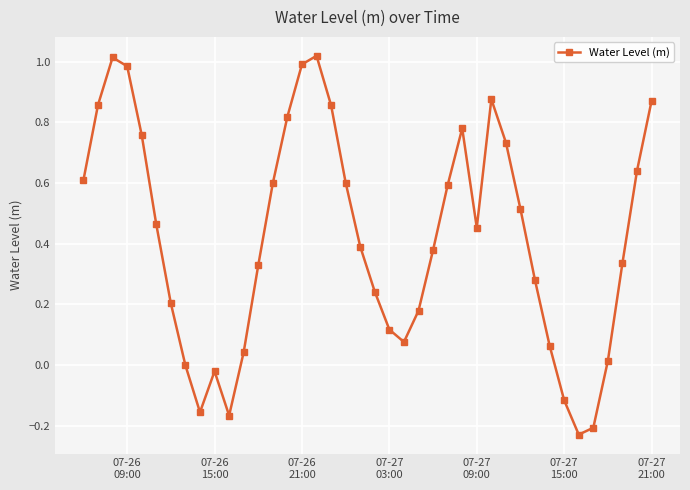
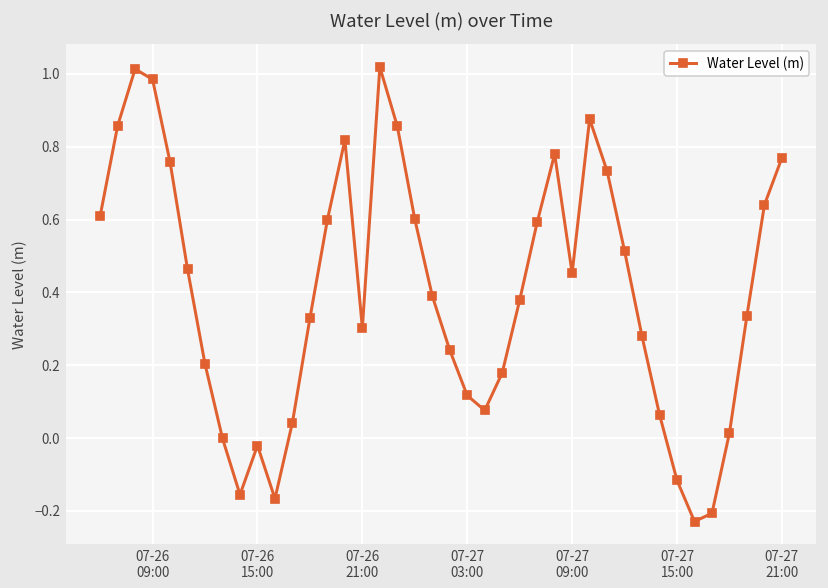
  {
    "07-26 09:00": 0.98,
    "07-26 15:00": -0.02,
-   "07-26 21:00": 0.99,
+   "07-26 21:00": 0.30,
    "07-27 03:00": 0.12,
    "07-27 09:00": 0.45,
    "07-27 15:00": -0.12,
-   "07-27 21:00": 0.87
+   "07-27 21:00": 0.77
  }
